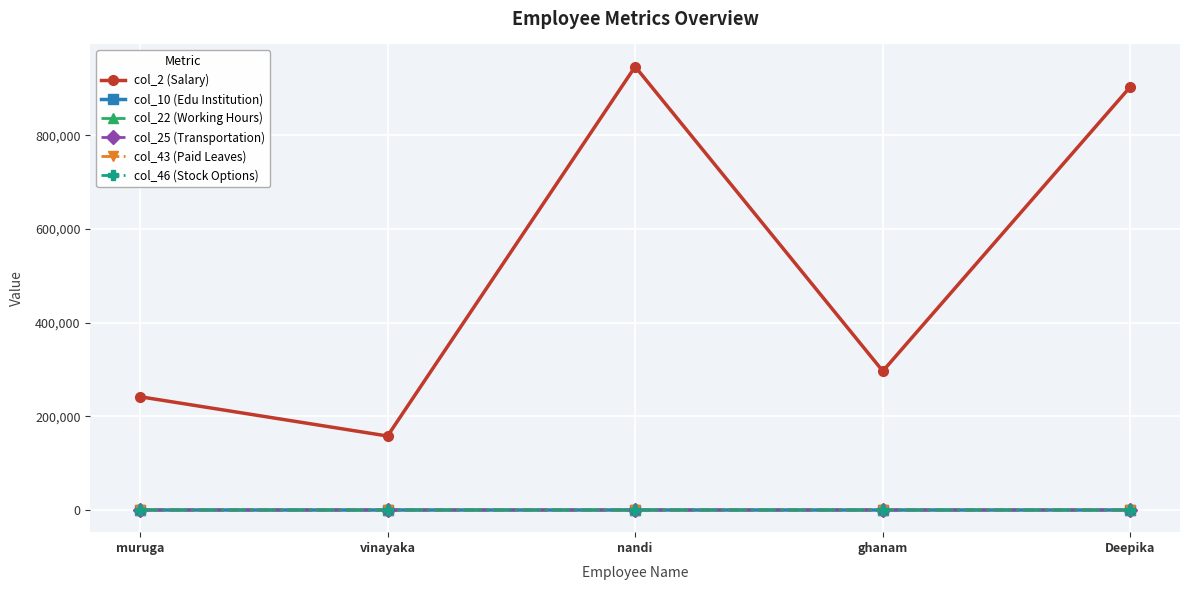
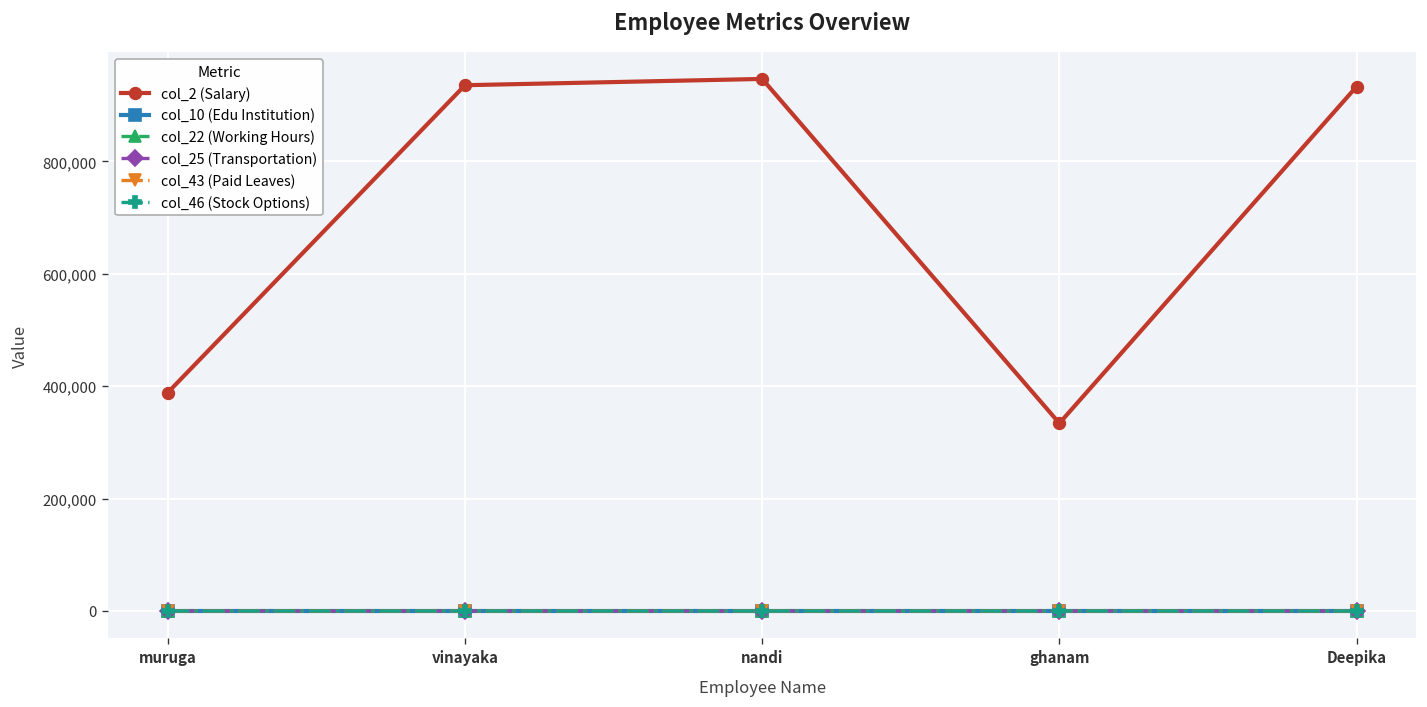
  {
    "col_2 (Salary)": {
-     "muruga": "240,000",
-     "vinayaka": "160,000",
+     "muruga": "390,000",
+     "vinayaka": "940,000",
      "nandi": "950,000",
-     "ghanam": "300,000",
-     "Deepika": "900,000"
+     "ghanam": "330,000",
+     "Deepika": "930,000"
    },
    "col_46 (Stock Options)": {
      "muruga": "0",
      "vinayaka": "0",
      "nandi": "0",
      "ghanam": "0",
      "Deepika": "0"
    }
  }
